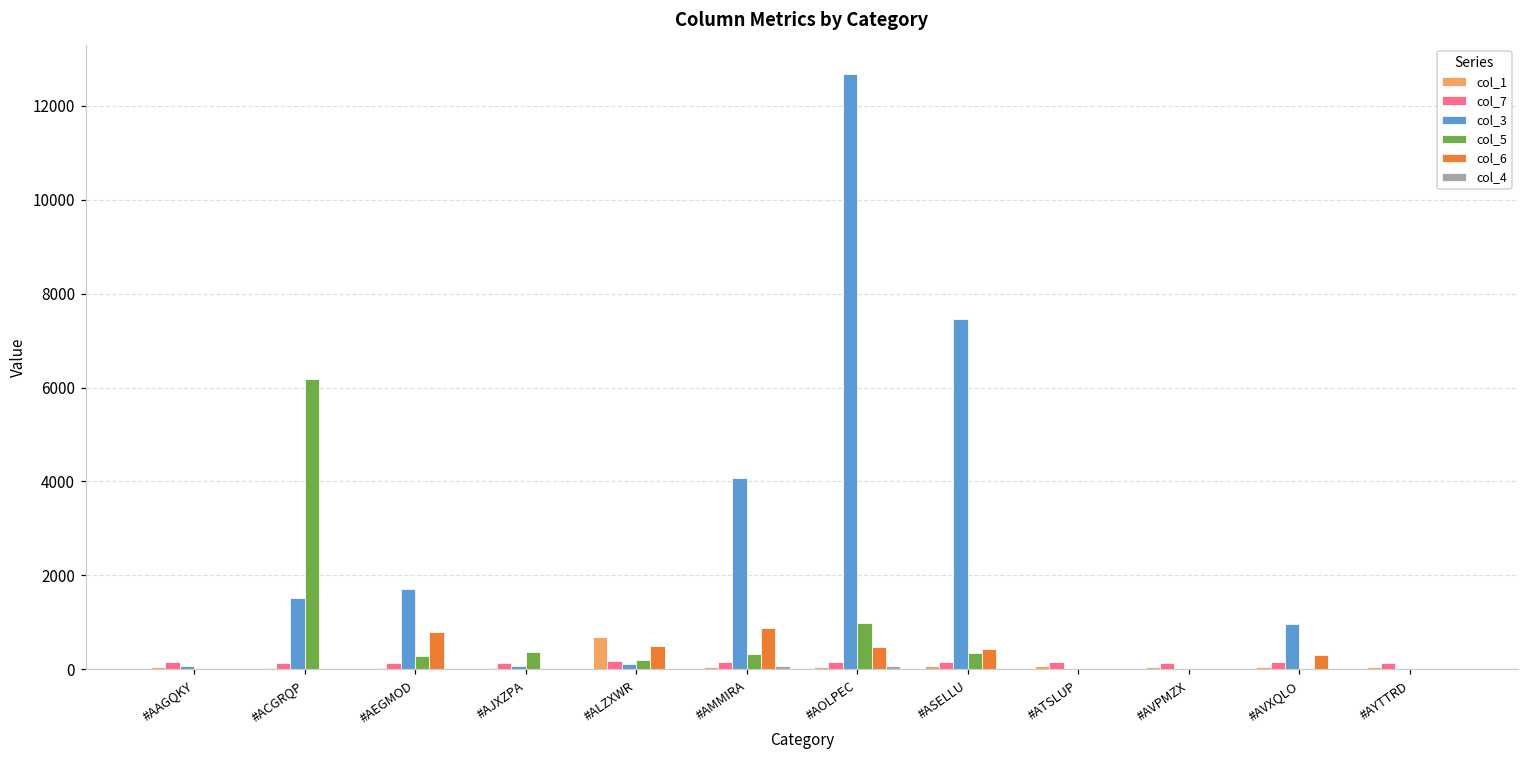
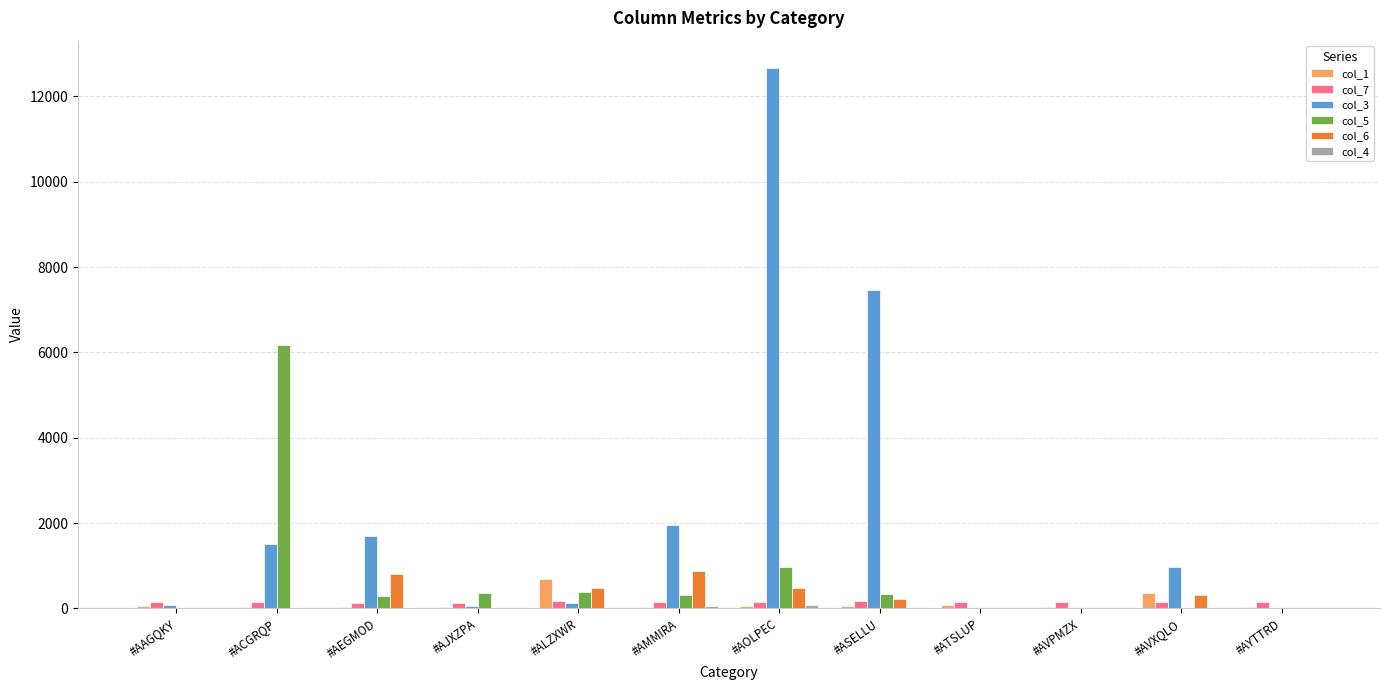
  {
    "col_1": {
      "#ALZXWR": 700,
      "#ASELLU": 100,
      "#ATSLUP": 100,
-     "#AVXQLO": 0
+     "#AVXQLO": 400
    },
    "col_7": {
      "#AAGQKY": 100,
      "#ACGRQP": 100,
      "#AEGMOD": 100,
      "#AJXZPA": 100,
      "#ALZXWR": 200,
      "#AMMIRA": 200,
      "#AOLPEC": 200,
      "#ASELLU": 200,
      "#ATSLUP": 200,
      "#AVPMZX": 100,
      "#AVXQLO": 200,
      "#AYTTRD": 100
    },
    "col_3": {
      "#AAGQKY": 100,
      "#ACGRQP": 1500,
      "#AEGMOD": 1700,
      "#AJXZPA": 100,
      "#ALZXWR": 100,
-     "#AMMIRA": 4100,
+     "#AMMIRA": 1900,
      "#AOLPEC": 12700,
      "#ASELLU": 7500,
      "#ATSLUP": 0,
      "#AVPMZX": 0,
      "#AVXQLO": 1000,
      "#AYTTRD": 0
    },
    "col_5": {
      "#AAGQKY": 0,
      "#ACGRQP": 6200,
      "#AEGMOD": 300,
      "#AJXZPA": 400,
-     "#ALZXWR": 200,
+     "#ALZXWR": 400,
      "#AMMIRA": 300,
      "#AOLPEC": 1000,
      "#ASELLU": 300,
      "#ATSLUP": 0,
      "#AVPMZX": 0,
      "#AVXQLO": 0,
      "#AYTTRD": 0
    },
    "col_6": {
      "#AAGQKY": 0,
      "#ACGRQP": 0,
      "#AEGMOD": 800,
      "#AJXZPA": 0,
      "#ALZXWR": 500,
      "#AMMIRA": 900,
      "#AOLPEC": 500,
-     "#ASELLU": 400,
+     "#ASELLU": 200,
      "#ATSLUP": 0,
      "#AVPMZX": 0,
      "#AVXQLO": 300,
      "#AYTTRD": 0
    },
    "col_4": {
      "#AAGQKY": 0,
      "#ACGRQP": 0,
      "#AEGMOD": 0,
      "#AJXZPA": 0,
      "#ALZXWR": 0,
      "#AMMIRA": 100,
      "#AOLPEC": 100,
      "#ASELLU": 0,
      "#ATSLUP": 0,
      "#AVPMZX": 0,
      "#AVXQLO": 0,
      "#AYTTRD": 0
    }
  }
